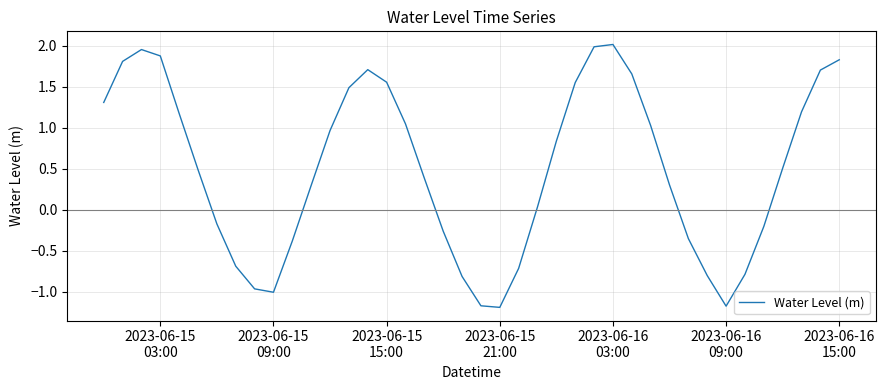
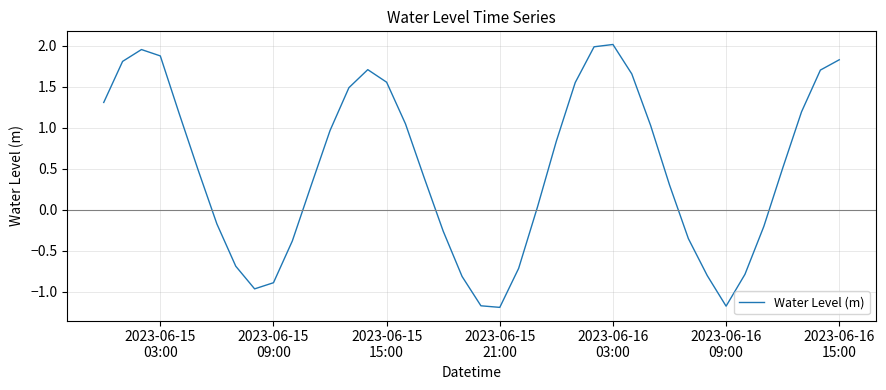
  {
    "2023-06-15 03:00": 1.9,
-   "2023-06-15 09:00": -1.0,
+   "2023-06-15 09:00": -0.9,
    "2023-06-15 15:00": 1.6,
    "2023-06-15 21:00": -1.2,
    "2023-06-16 03:00": 2.0,
    "2023-06-16 09:00": -1.2,
    "2023-06-16 15:00": 1.8
  }
